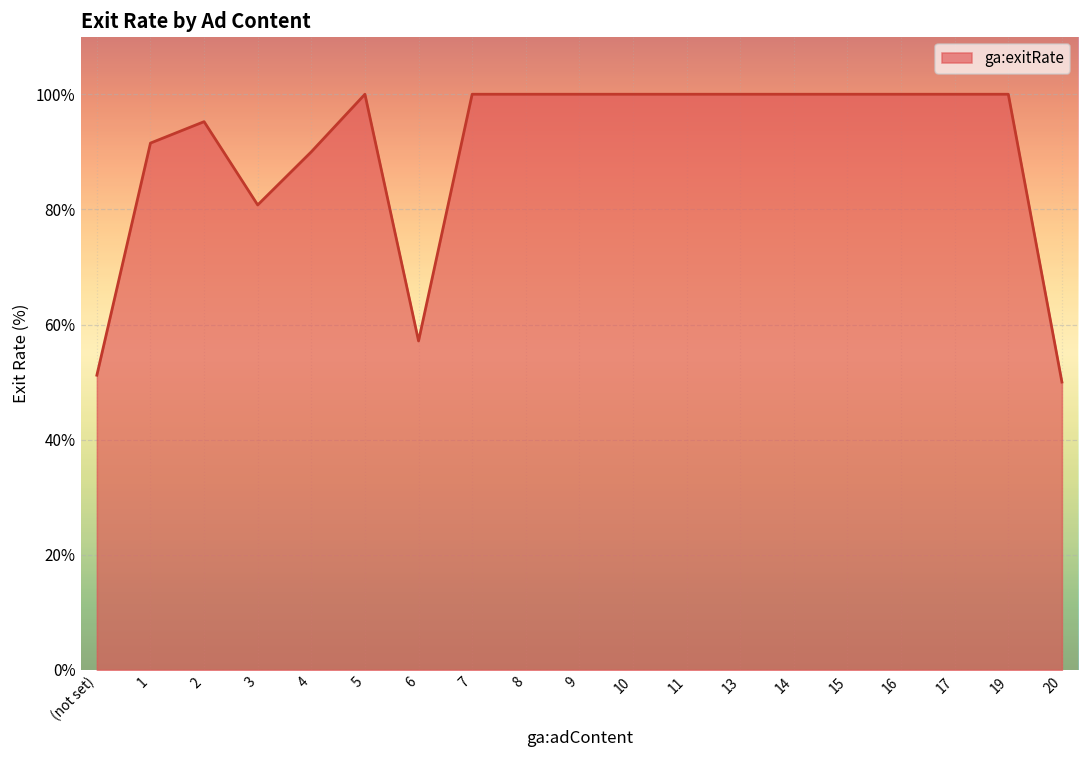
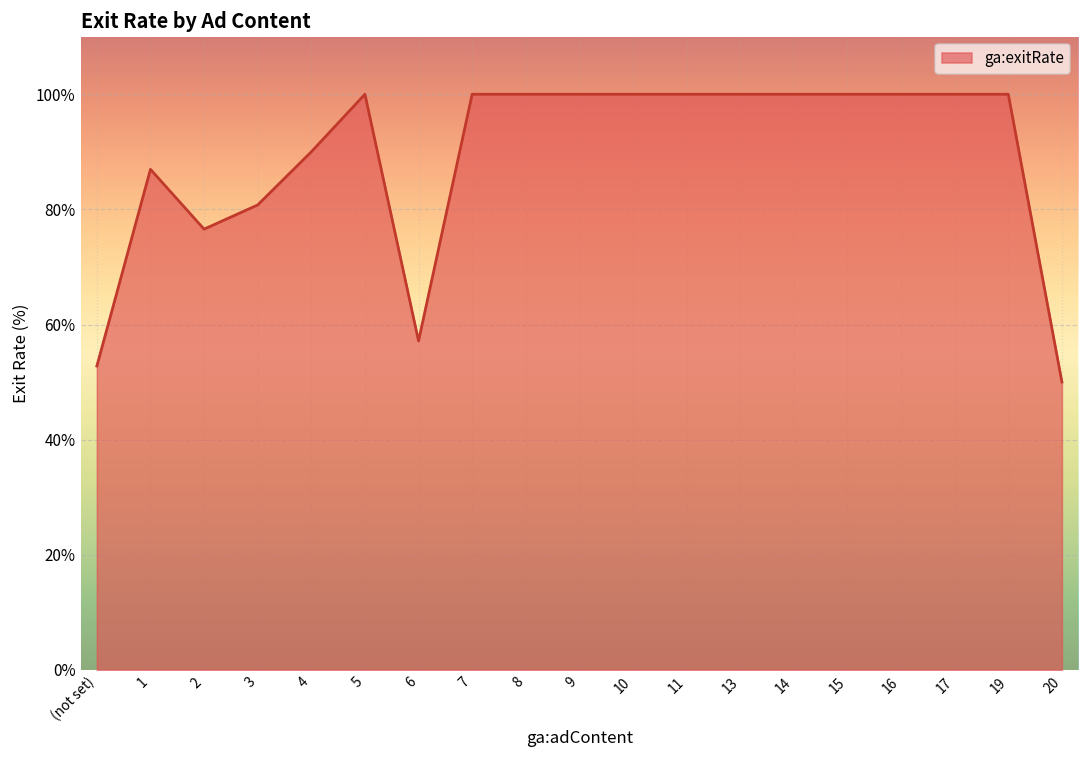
  {
-   "(not set)": "51%",
-   "1": "92%",
-   "2": "95%",
+   "(not set)": "53%",
+   "1": "87%",
+   "2": "77%",
    "3": "81%",
    "4": "90%",
    "5": "100%",
    "6": "57%",
    "7": "100%",
    "8": "100%",
    "9": "100%",
    "10": "100%",
    "11": "100%",
    "13": "100%",
    "14": "100%",
    "15": "100%",
    "16": "100%",
    "17": "100%",
    "19": "100%",
    "20": "50%"
  }
